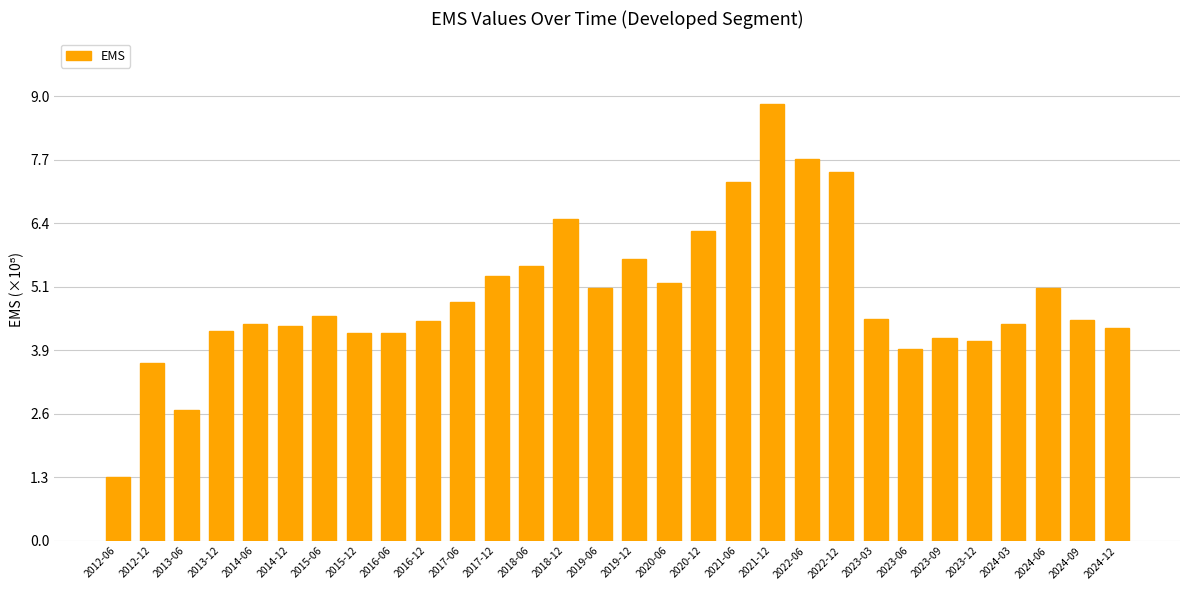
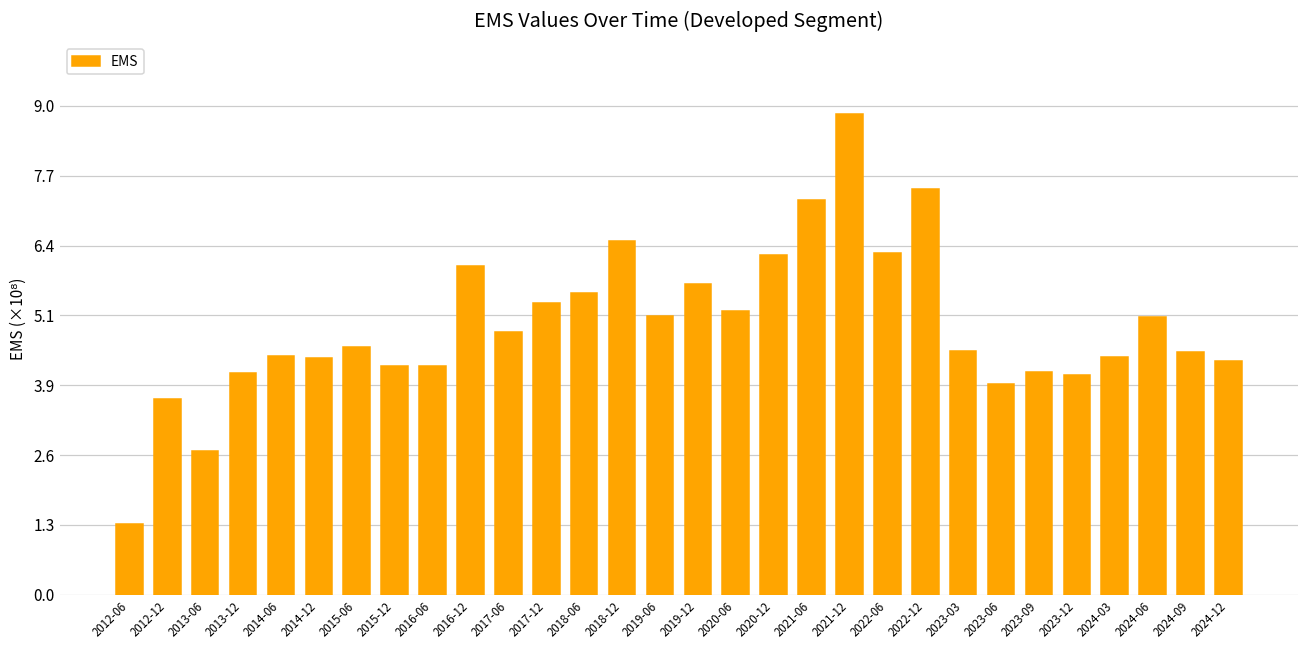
  {
    "2012-06": 1.3,
    "2012-12": 3.6,
    "2013-06": 2.7,
-   "2013-12": 4.2,
+   "2013-12": 4.1,
    "2014-06": 4.4,
    "2014-12": 4.4,
    "2015-06": 4.6,
    "2015-12": 4.2,
    "2016-06": 4.2,
-   "2016-12": 4.5,
+   "2016-12": 6.0,
    "2017-06": 4.8,
    "2017-12": 5.4,
    "2018-06": 5.6,
    "2018-12": 6.5,
    "2019-06": 5.1,
    "2019-12": 5.7,
    "2020-06": 5.2,
    "2020-12": 6.3,
    "2021-06": 7.3,
    "2021-12": 8.8,
-   "2022-06": 7.7,
+   "2022-06": 6.3,
    "2022-12": 7.5,
    "2023-03": 4.5,
    "2023-06": 3.9,
    "2023-09": 4.1,
    "2023-12": 4.0,
    "2024-03": 4.4,
    "2024-06": 5.1,
    "2024-09": 4.5,
    "2024-12": 4.3
  }
